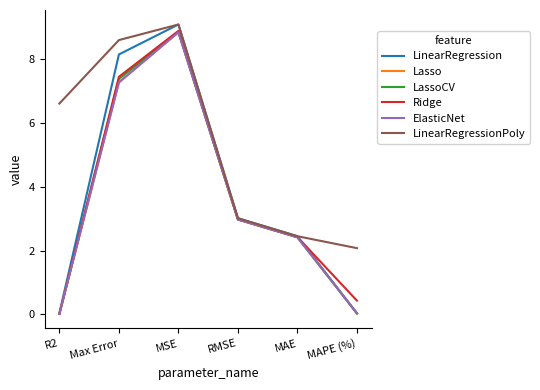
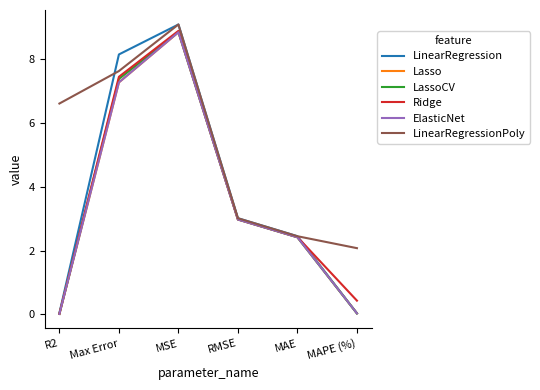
  {
    "LinearRegression": {
      "Max Error": 8.2
    },
    "ElasticNet": {
      "Max Error": 7.3
    },
    "Ridge": {
      "MAPE (%)": 0.4
    },
    "LinearRegressionPoly": {
      "R2": 6.6,
-     "Max Error": 8.6,
+     "Max Error": 7.6,
      "MAPE (%)": 2.1
    }
  }
